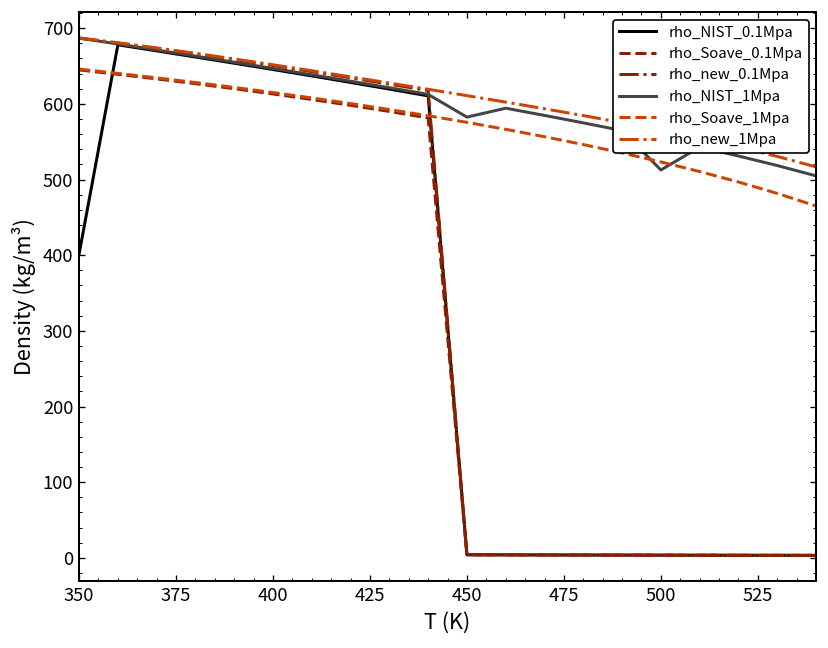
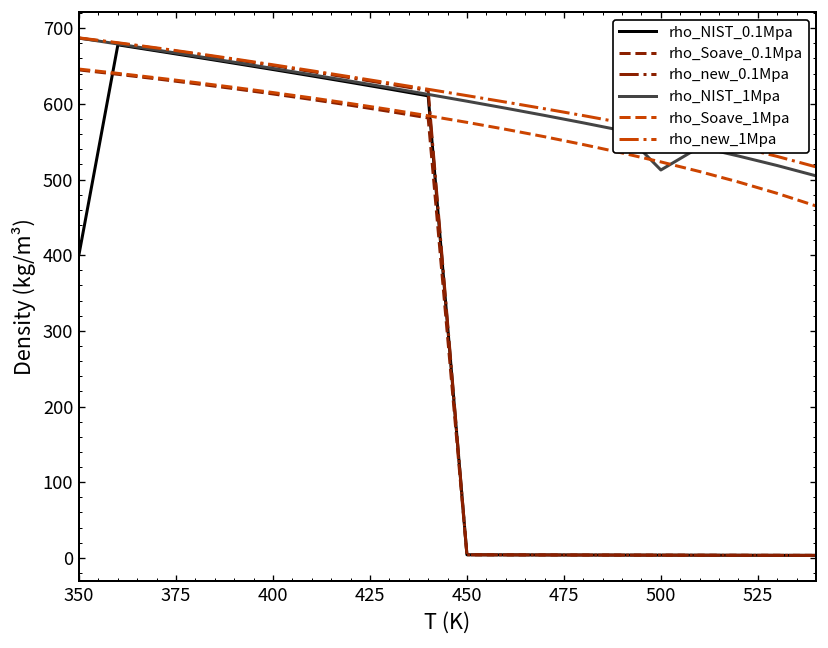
  {
    "rho_NIST_0.1Mpa": {
      "350": 400
    },
    "rho_NIST_1Mpa": {
-     "450": 580,
+     "450": 600,
      "500": 510
    }
  }
